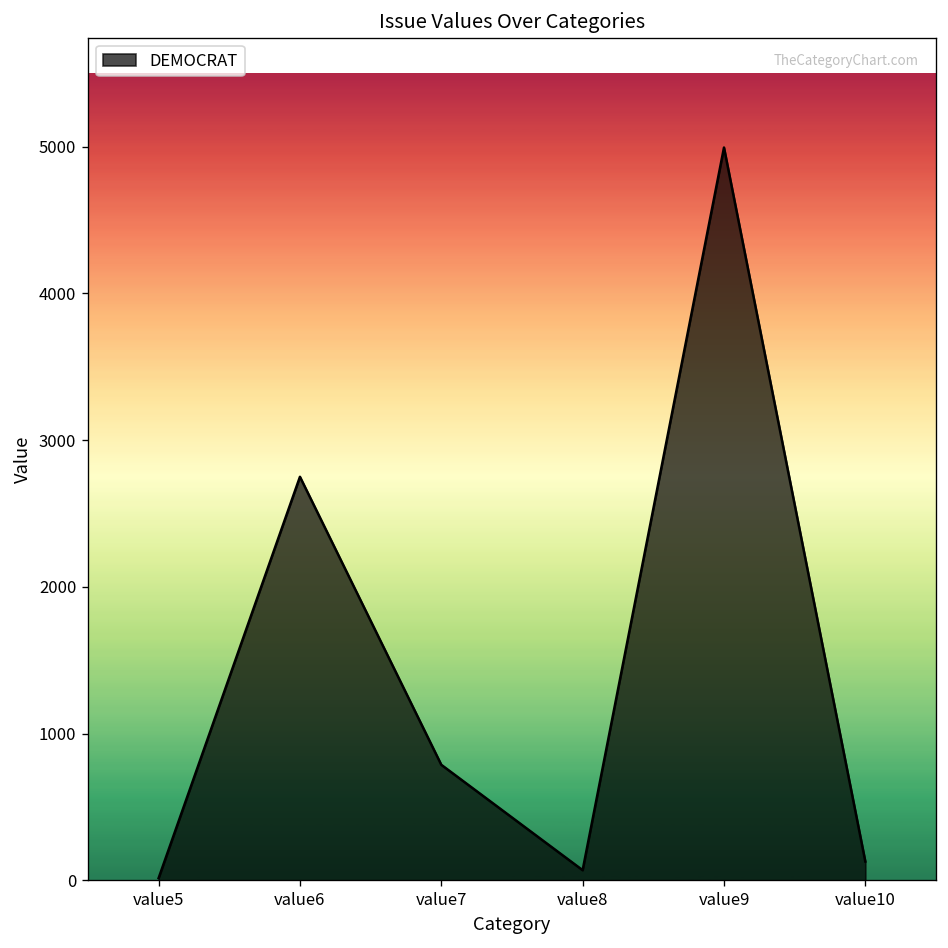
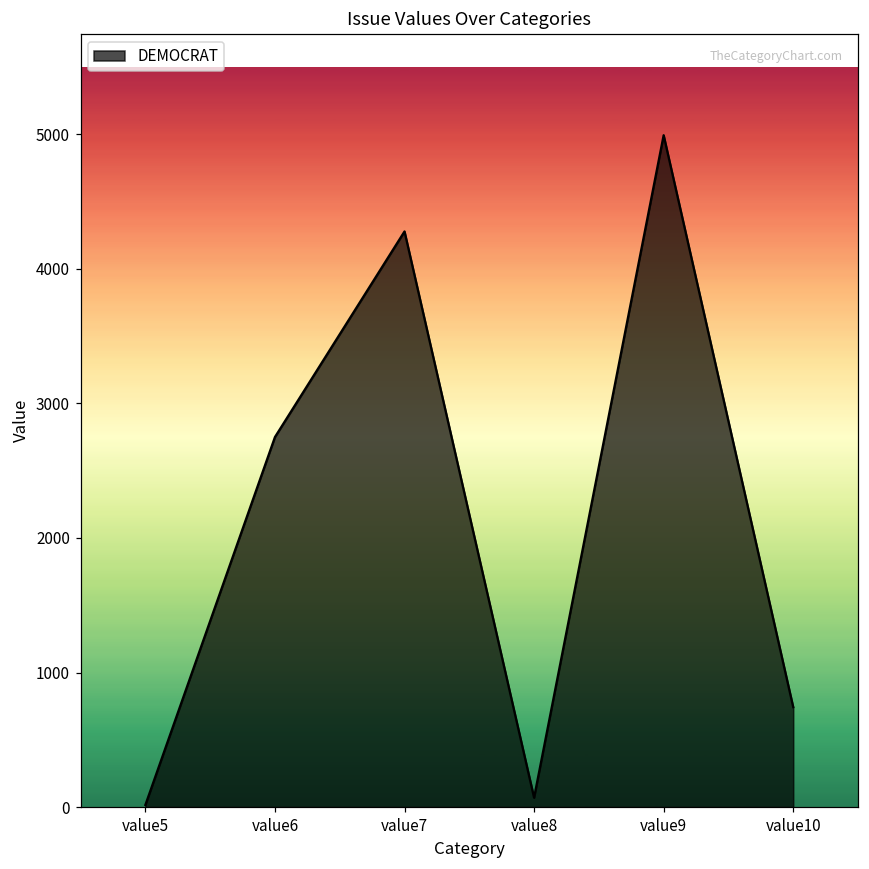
  {
    "value5": 20,
    "value6": 2750,
-   "value7": 790,
+   "value7": 4280,
    "value8": 70,
    "value9": 4990,
-   "value10": 130
+   "value10": 740
  }
